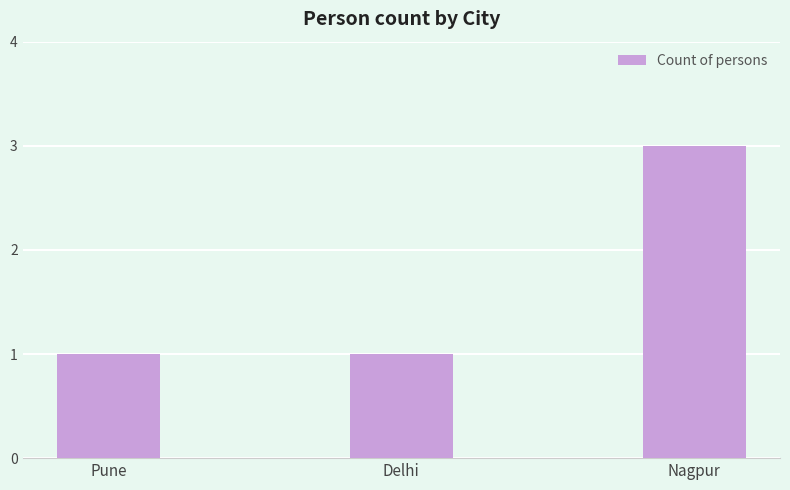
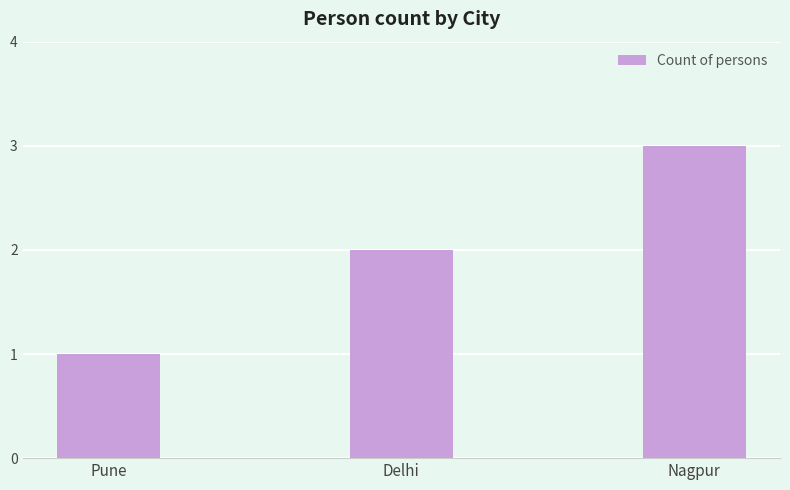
  {
    "Pune": 1,
-   "Delhi": 1,
+   "Delhi": 2,
    "Nagpur": 3
  }
